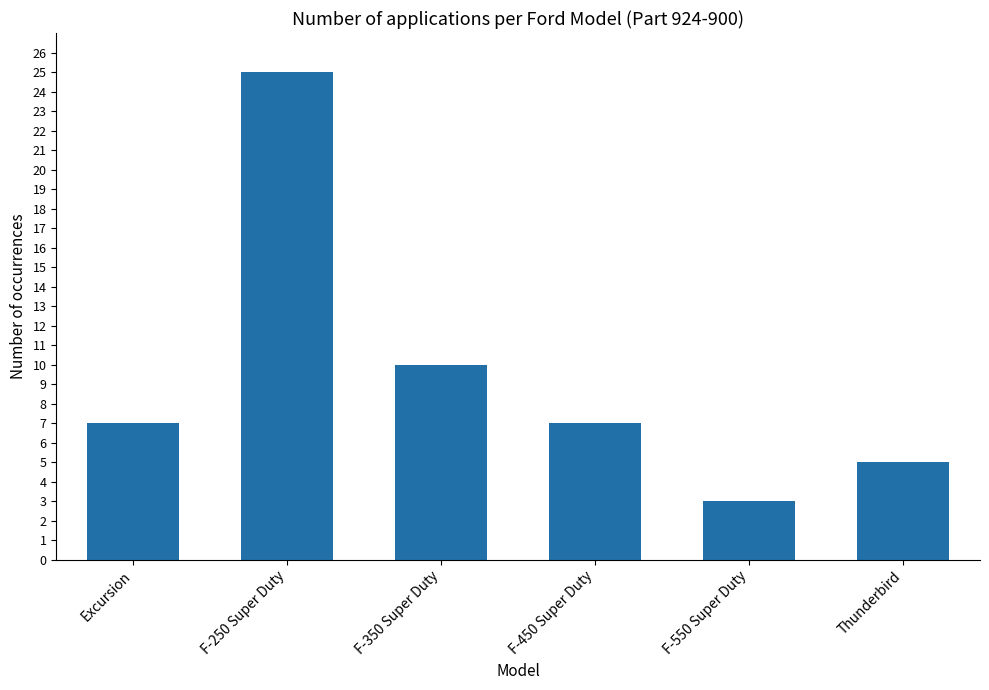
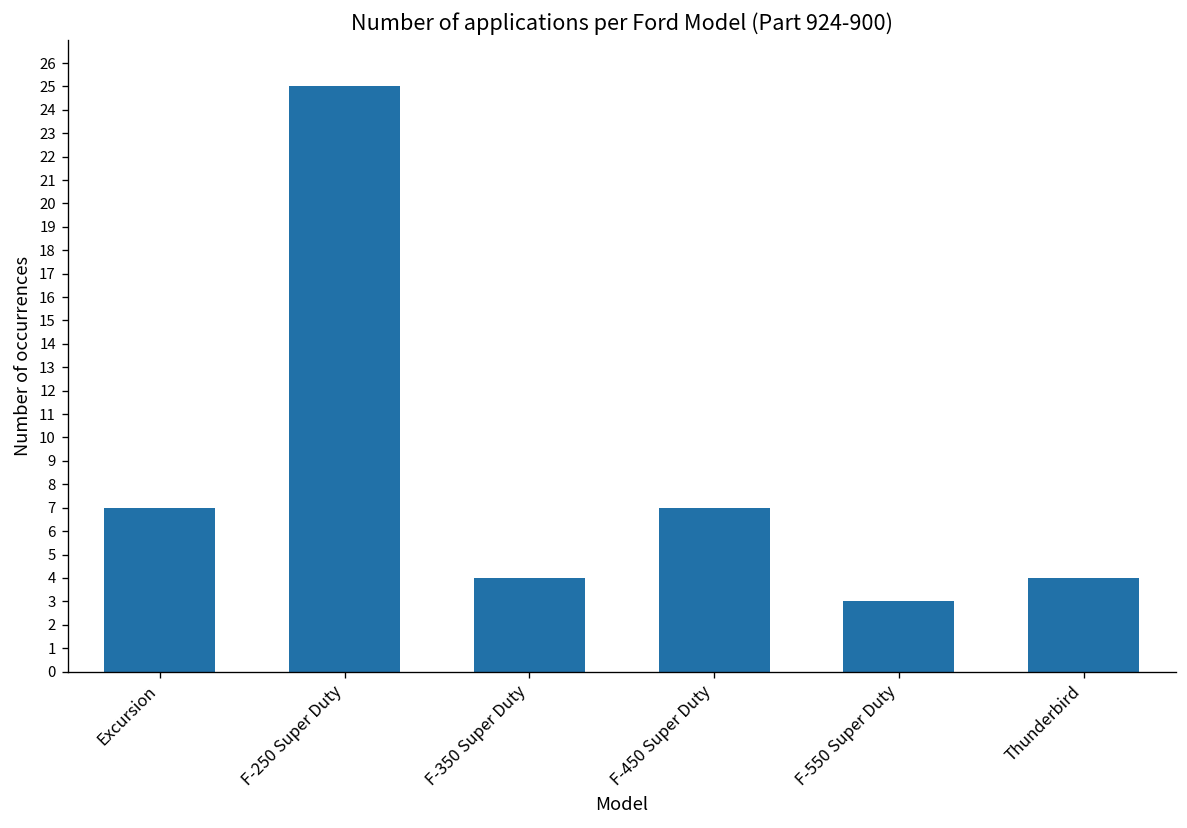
  {
    "Excursion": 7,
    "F-250 Super Duty": 25,
-   "F-350 Super Duty": 10,
+   "F-350 Super Duty": 4,
    "F-450 Super Duty": 7,
    "F-550 Super Duty": 3,
-   "Thunderbird": 5
+   "Thunderbird": 4
  }
